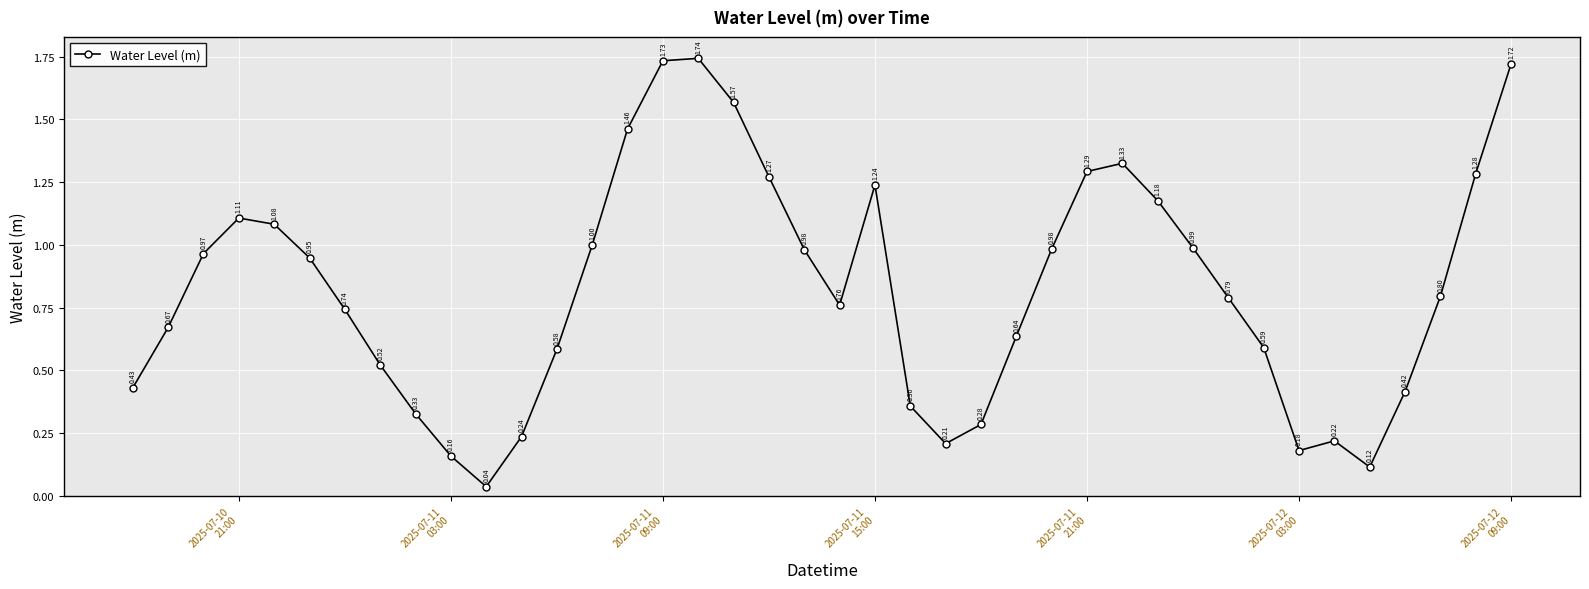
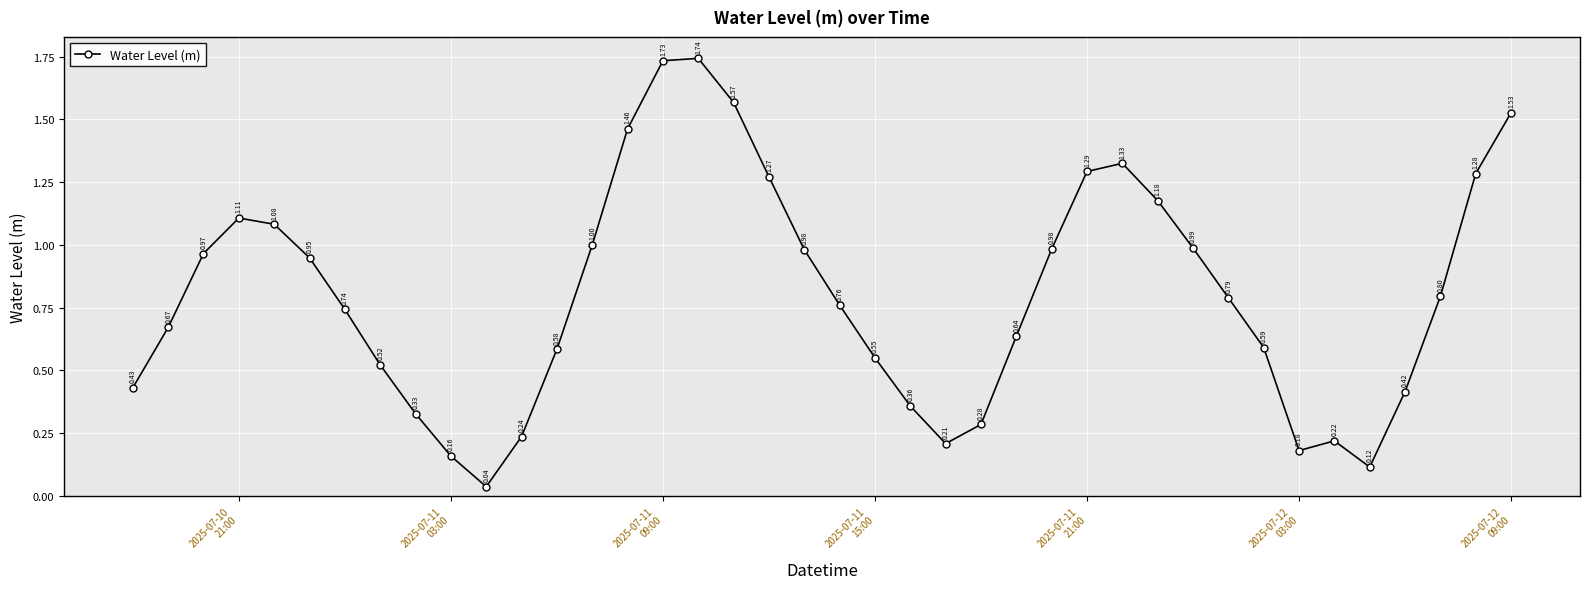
  {
    "2025-07-10 21:00": 1.11,
    "2025-07-11 03:00": 0.16,
    "2025-07-11 09:00": 1.73,
-   "2025-07-11 15:00": 1.24,
+   "2025-07-11 15:00": 0.55,
    "2025-07-11 21:00": 1.29,
    "2025-07-12 03:00": 0.18,
-   "2025-07-12 09:00": 1.72
+   "2025-07-12 09:00": 1.53
  }
